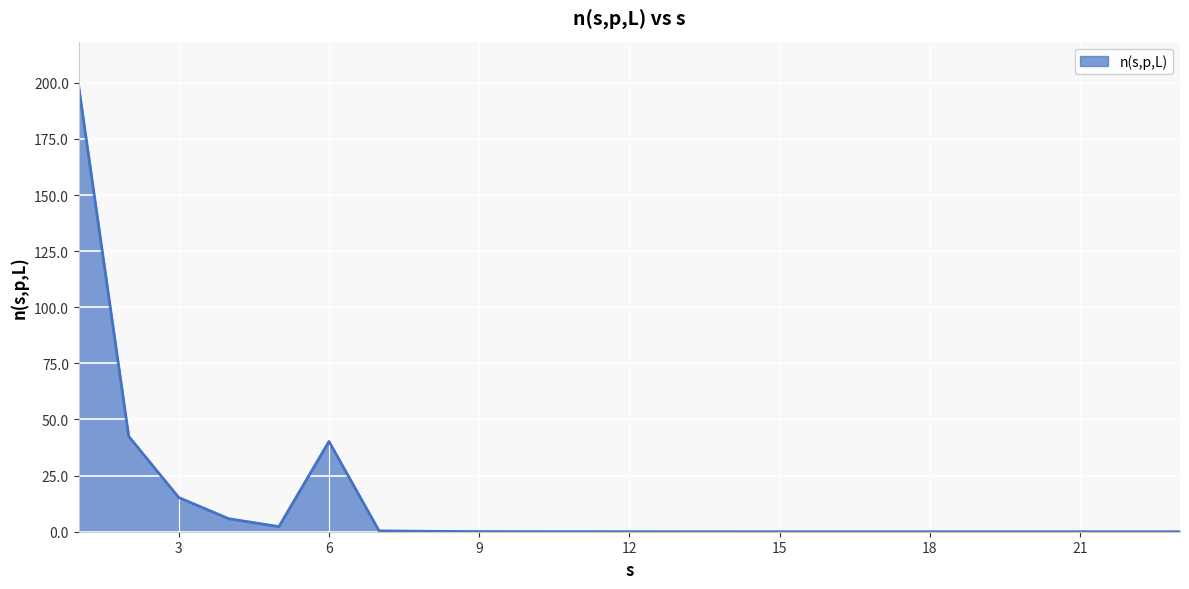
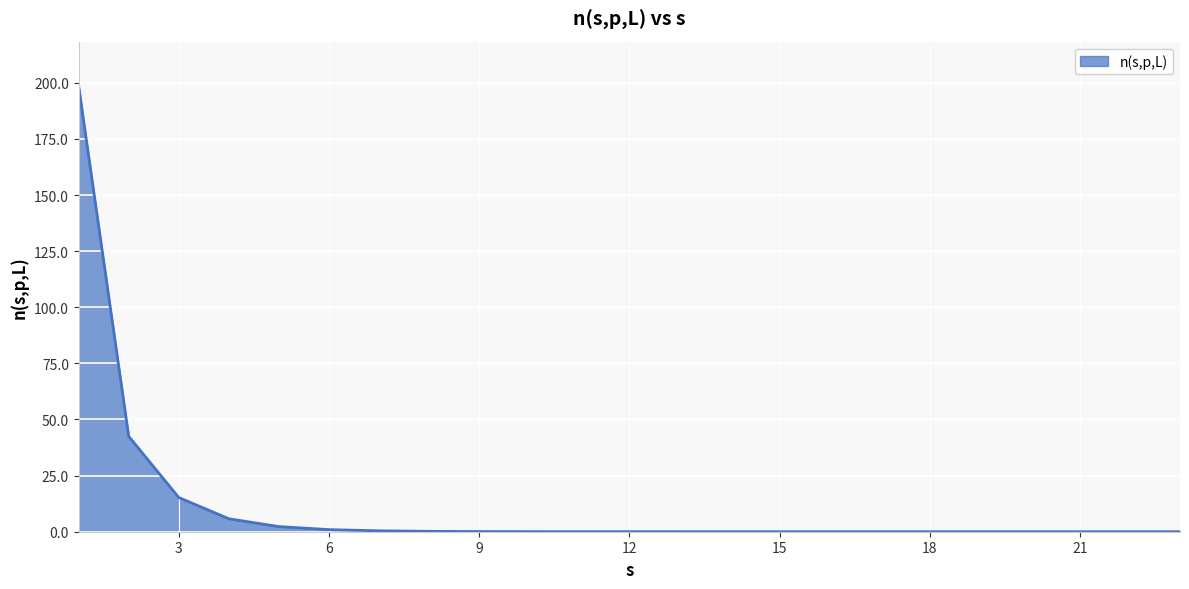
  {
    "3": 15,
-   "6": 40,
+   "6": 1,
    "9": 0,
    "12": 0,
    "15": 0,
    "18": 0
  }
